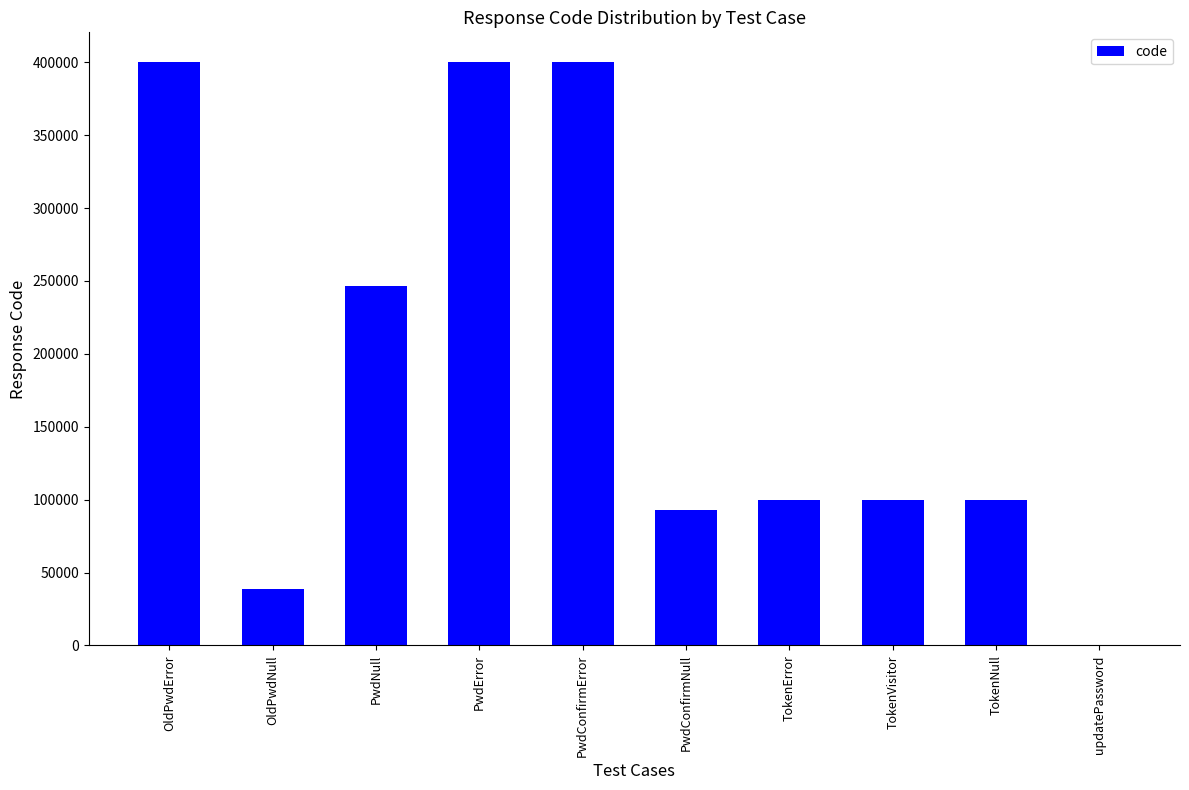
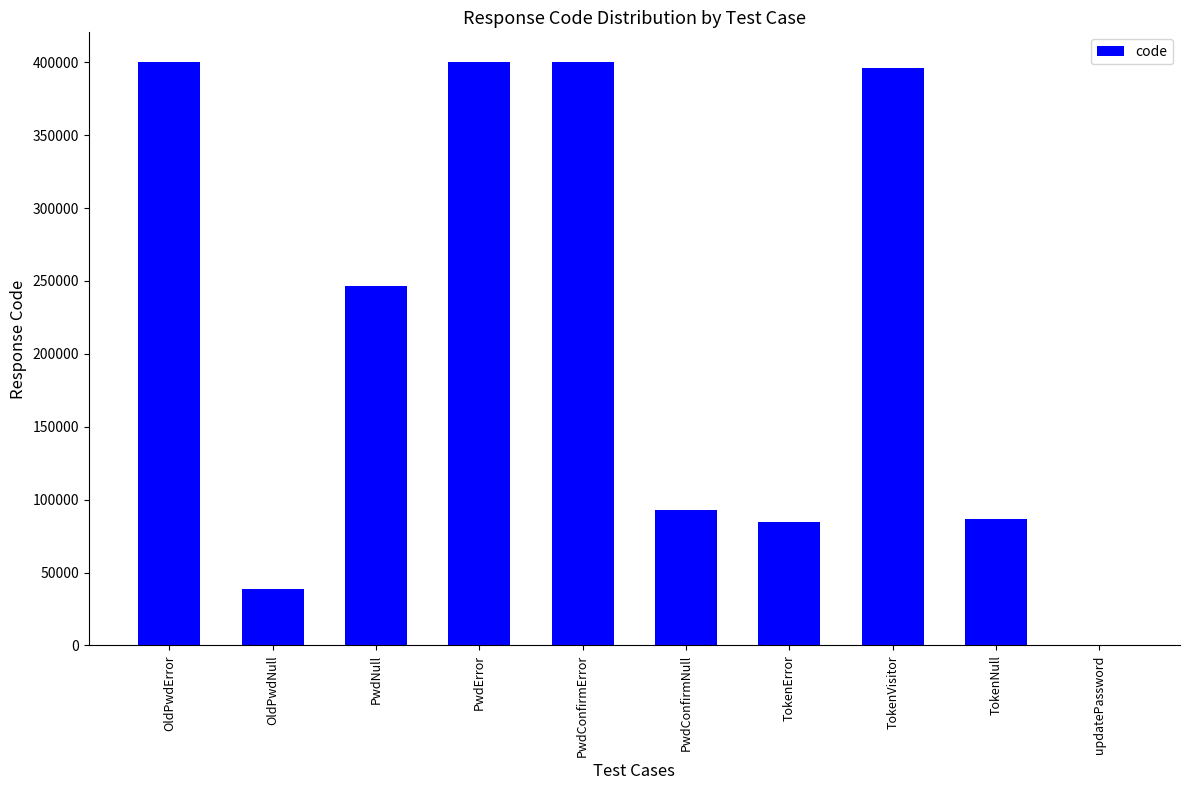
  {
    "OldPwdError": 401000,
    "OldPwdNull": 39000,
    "PwdNull": 247000,
    "PwdError": 401000,
    "PwdConfirmError": 401000,
    "PwdConfirmNull": 93000,
-   "TokenError": 100000,
-   "TokenVisitor": 100000,
-   "TokenNull": 100000,
+   "TokenError": 85000,
+   "TokenVisitor": 396000,
+   "TokenNull": 87000,
    "updatePassword": 0
  }
